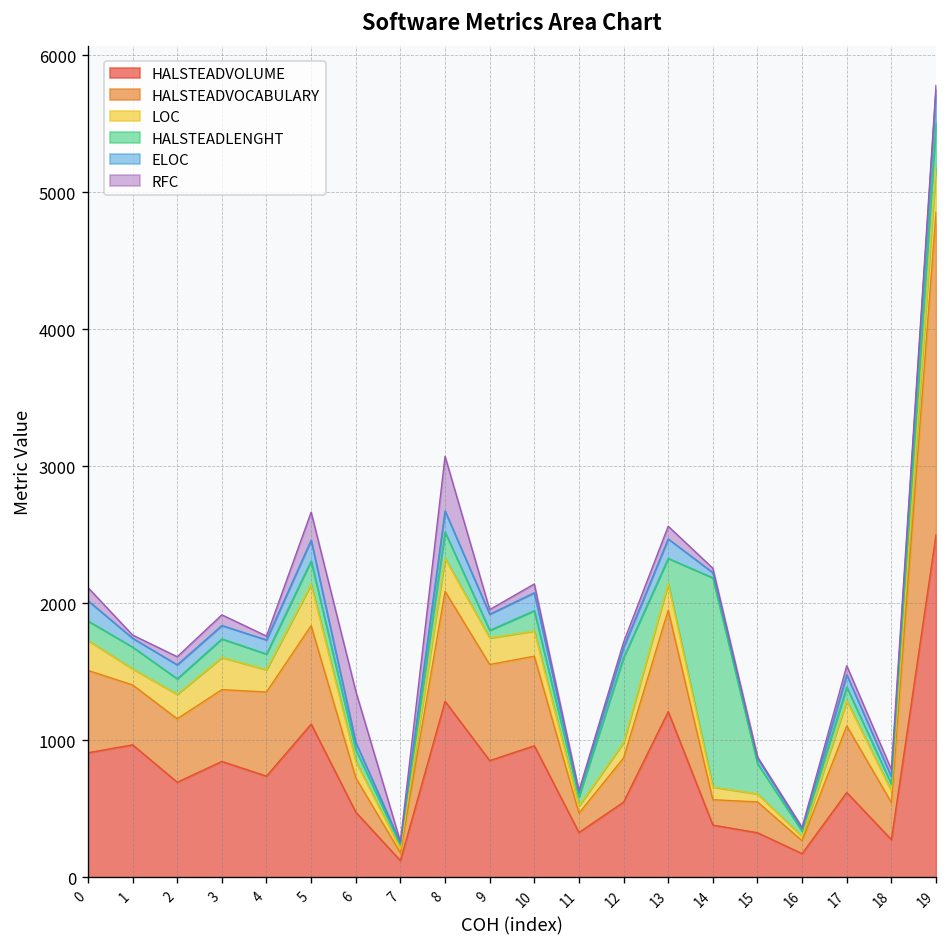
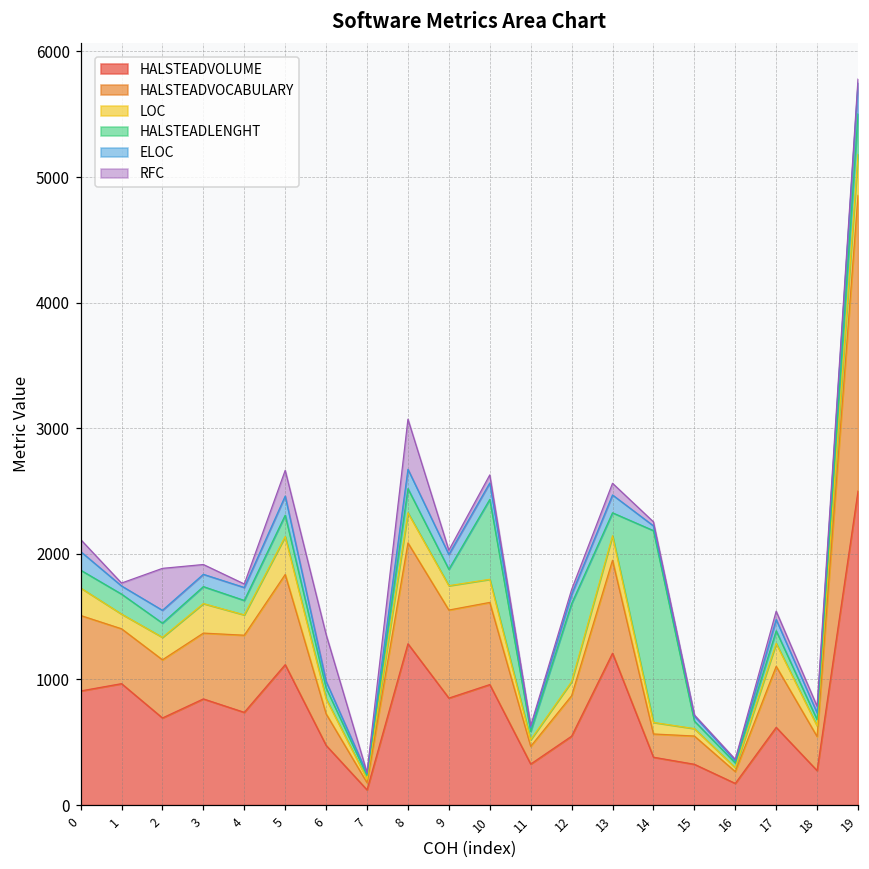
  {
    "LOC": {
      "0": 220,
      "1": 120,
      "2": 180,
      "3": 240,
      "4": 160,
      "5": 300,
      "6": 120,
      "7": 30,
      "8": 240,
      "9": 190,
      "10": 180,
      "11": 50,
      "12": 110,
      "13": 200,
      "14": 90,
      "15": 60,
      "16": 30,
      "17": 180,
      "18": 90,
      "19": 330
    },
    "HALSTEADLENGHT": {
      "0": 140,
      "1": 160,
      "2": 110,
      "3": 140,
      "4": 120,
      "5": 170,
      "6": 90,
      "8": 190,
-     "9": 60,
-     "10": 150,
+     "9": 130,
+     "10": 640,
      "11": 70,
      "12": 620,
      "13": 180,
      "14": 1530,
-     "15": 220,
+     "15": 60,
      "17": 100,
      "18": 50,
      "19": 320
    },
    "ELOC": {
      "0": 150,
      "1": 70,
      "2": 100,
      "3": 100,
      "4": 100,
      "5": 150,
      "6": 50,
      "8": 150,
      "9": 120,
      "10": 130,
      "12": 70,
      "13": 140,
      "14": 40,
      "17": 90,
      "18": 50,
      "19": 250
    },
    "RFC": {
      "0": 100,
      "1": 20,
-     "2": 60,
+     "2": 330,
      "3": 80,
      "4": 30,
      "5": 210,
      "6": 370,
      "8": 400,
      "9": 30,
      "10": 60,
      "12": 40,
      "13": 90,
      "14": 30,
      "17": 70,
      "18": 50,
      "19": 30
    }
  }
